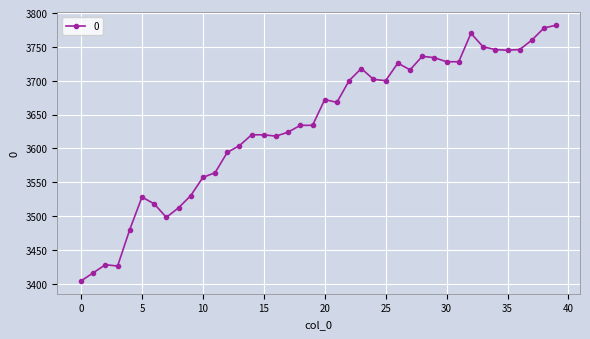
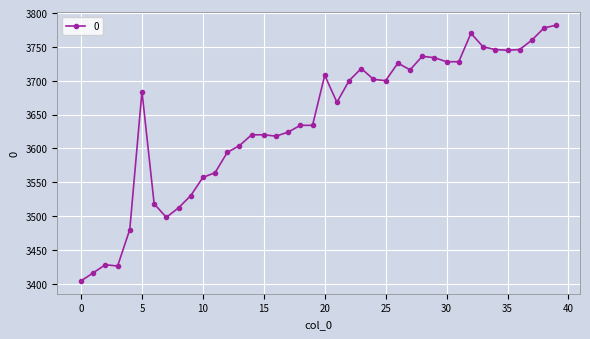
  {
    "0": 3400,
-   "5": 3530,
+   "5": 3680,
    "10": 3560,
    "15": 3620,
-   "20": 3670,
+   "20": 3710,
    "25": 3700,
    "30": 3730,
    "35": 3750
  }
